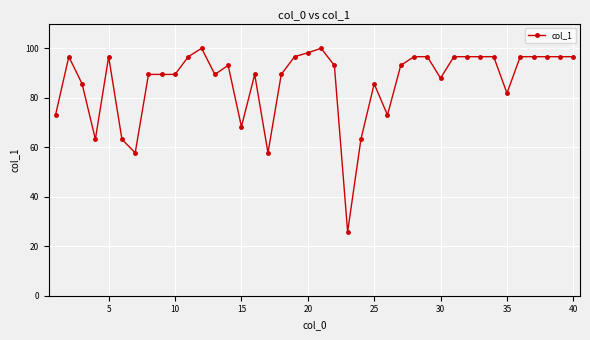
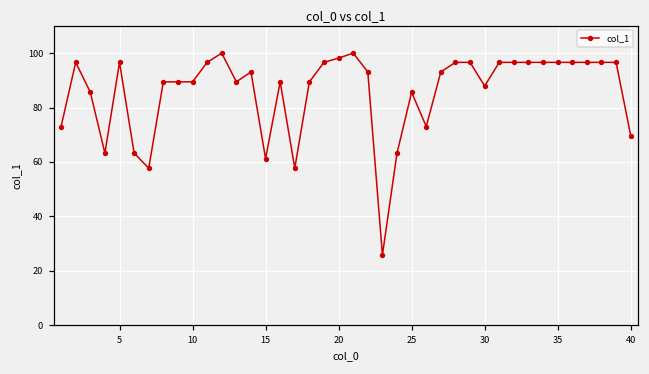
  {
    "5": 97,
    "10": 89,
-   "15": 68,
+   "15": 61,
    "20": 98,
    "25": 86,
    "30": 88,
-   "35": 82,
-   "40": 97
+   "35": 97,
+   "40": 70
  }
